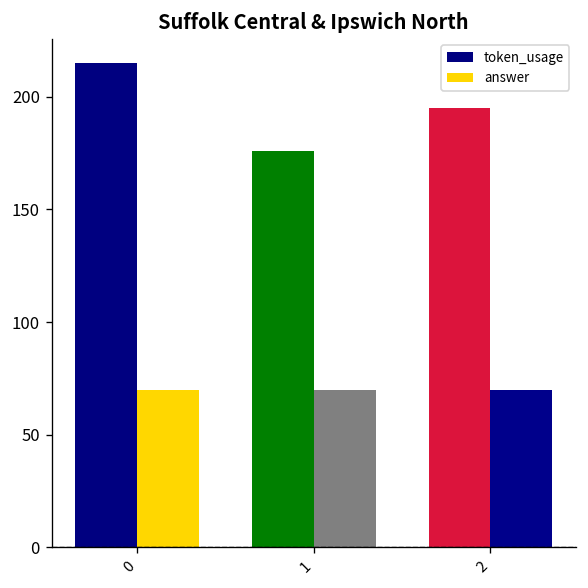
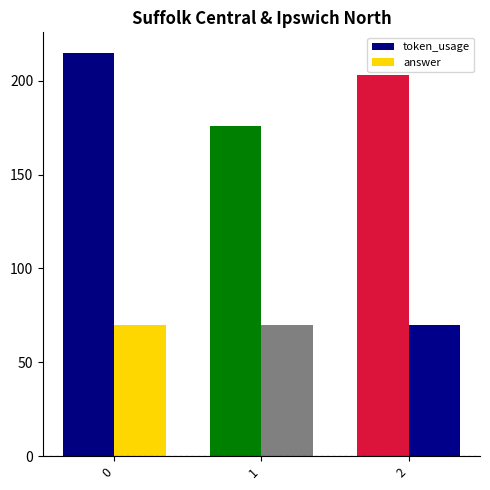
  {
    "token_usage": {
      "0": 215,
      "1": 176,
-     "2": 195
+     "2": 203
    },
    "answer": {
      "0": 70,
      "1": 70,
      "2": 70
    }
  }
